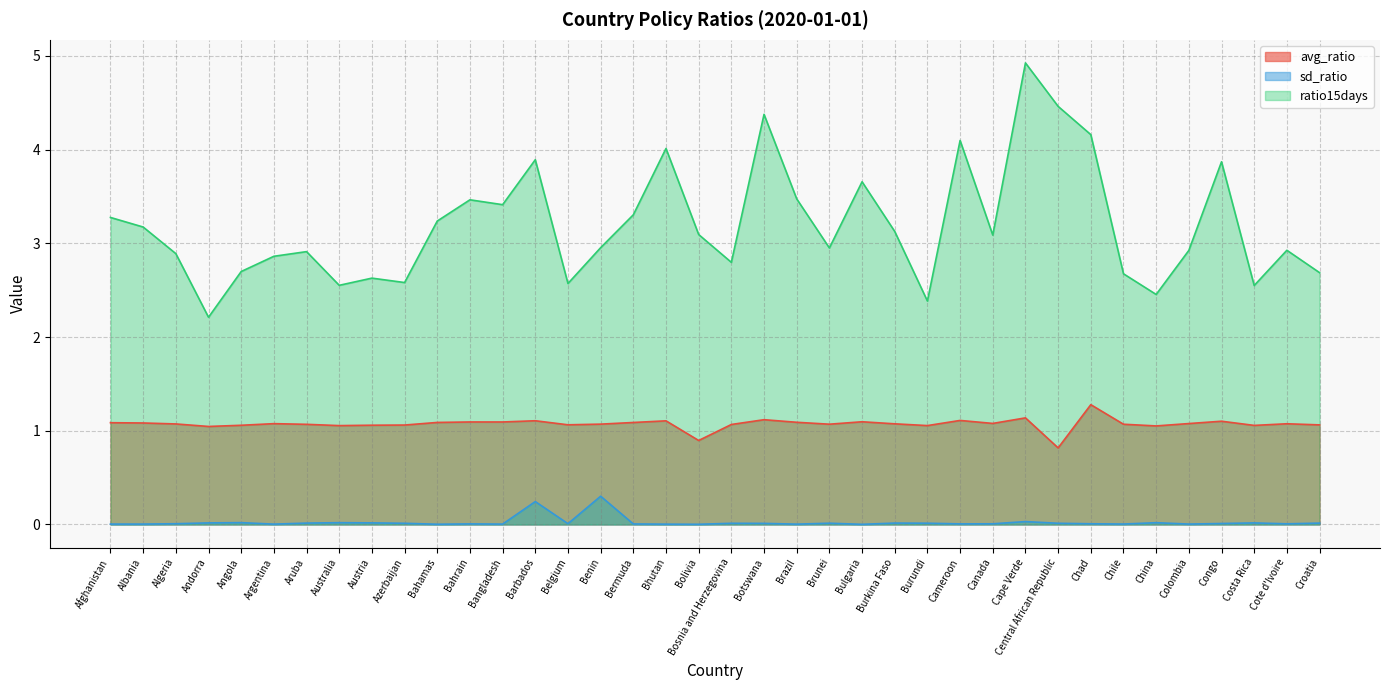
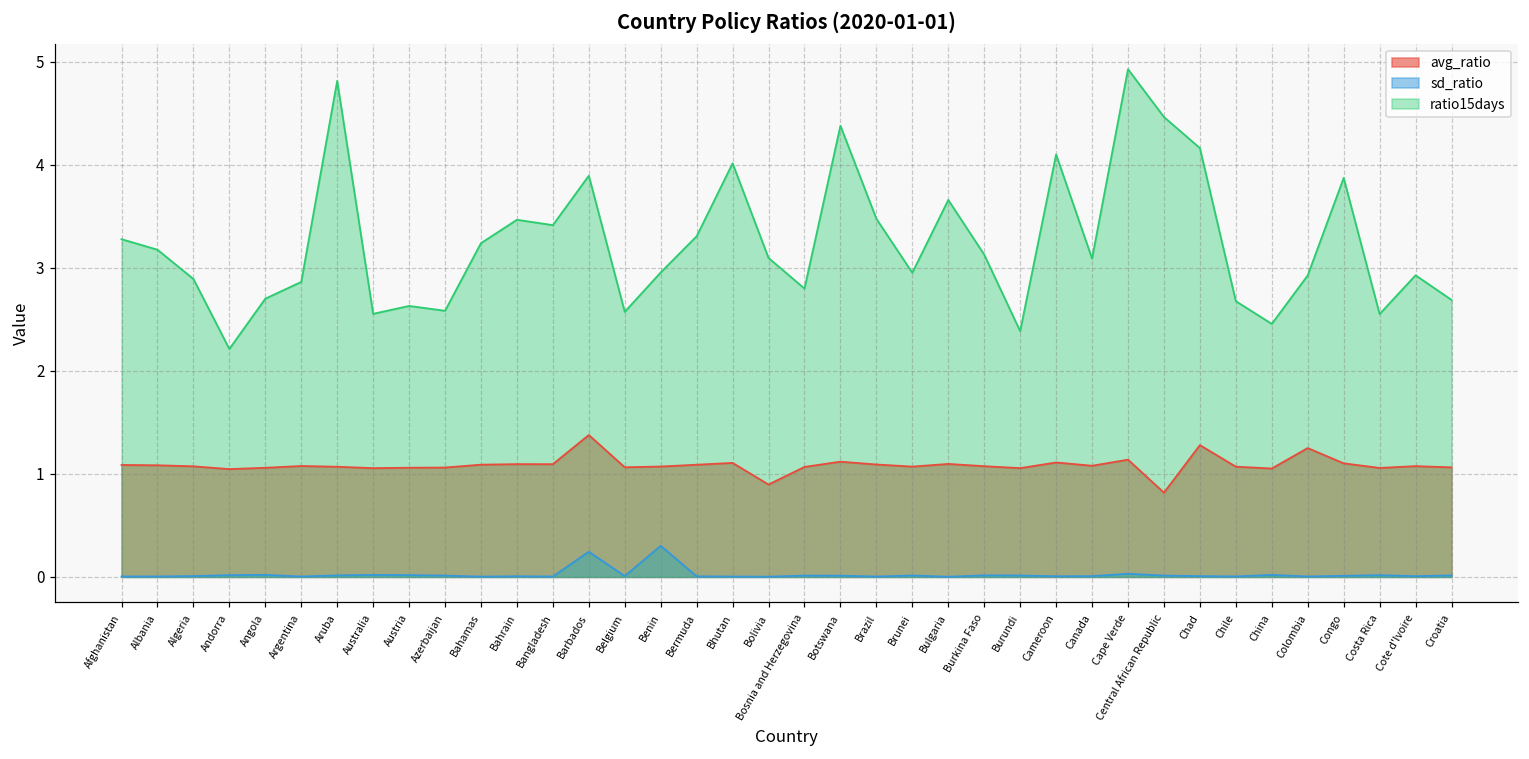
  {
    "avg_ratio": {
      "Afghanistan": 1.1,
      "Albania": 1.1,
      "Algeria": 1.1,
      "Andorra": 1.0,
      "Angola": 1.1,
      "Argentina": 1.1,
      "Aruba": 1.1,
      "Australia": 1.1,
      "Austria": 1.1,
      "Azerbaijan": 1.1,
      "Bahamas": 1.1,
      "Bahrain": 1.1,
      "Bangladesh": 1.1,
-     "Barbados": 1.1,
+     "Barbados": 1.4,
      "Belgium": 1.1,
      "Benin": 1.1,
      "Bermuda": 1.1,
      "Bhutan": 1.1,
      "Bolivia": 0.9,
      "Bosnia and Herzegovina": 1.1,
      "Botswana": 1.1,
      "Brazil": 1.1,
      "Brunei": 1.1,
      "Bulgaria": 1.1,
      "Burkina Faso": 1.1,
      "Burundi": 1.1,
      "Cameroon": 1.1,
      "Canada": 1.1,
      "Cape Verde": 1.1,
      "Central African Republic": 0.8,
      "Chad": 1.3,
      "Chile": 1.1,
      "China": 1.1,
-     "Colombia": 1.1,
+     "Colombia": 1.3,
      "Congo": 1.1,
      "Costa Rica": 1.1,
      "Cote d'Ivoire": 1.1,
      "Croatia": 1.1
    },
    "sd_ratio": {
      "Afghanistan": 0.0,
      "Albania": 0.0,
      "Algeria": 0.0,
      "Andorra": 0.0,
      "Angola": 0.0,
      "Argentina": 0.0,
      "Aruba": 0.0,
      "Australia": 0.0,
      "Austria": 0.0,
      "Azerbaijan": 0.0,
      "Bahamas": 0.0,
      "Bahrain": 0.0,
      "Bangladesh": 0.0,
      "Barbados": 0.2,
      "Belgium": 0.0,
      "Benin": 0.3,
      "Bermuda": 0.0,
      "Bhutan": 0.0,
      "Bolivia": 0.0,
      "Bosnia and Herzegovina": 0.0,
      "Botswana": 0.0,
      "Brazil": 0.0,
      "Brunei": 0.0,
      "Bulgaria": 0.0,
      "Burkina Faso": 0.0,
      "Burundi": 0.0,
      "Cameroon": 0.0,
      "Canada": 0.0,
      "Cape Verde": 0.0,
      "Central African Republic": 0.0,
      "Chad": 0.0,
      "Chile": 0.0,
      "China": 0.0,
      "Colombia": 0.0,
      "Congo": 0.0,
      "Costa Rica": 0.0,
      "Cote d'Ivoire": 0.0,
      "Croatia": 0.0
    },
    "ratio15days": {
      "Afghanistan": 3.3,
      "Albania": 3.2,
      "Algeria": 2.9,
      "Andorra": 2.2,
      "Angola": 2.7,
      "Argentina": 2.9,
-     "Aruba": 2.9,
+     "Aruba": 4.8,
      "Australia": 2.6,
      "Austria": 2.6,
      "Azerbaijan": 2.6,
      "Bahamas": 3.2,
      "Bahrain": 3.5,
      "Bangladesh": 3.4,
      "Barbados": 3.9,
      "Belgium": 2.6,
      "Benin": 3.0,
      "Bermuda": 3.3,
      "Bhutan": 4.0,
      "Bolivia": 3.1,
      "Bosnia and Herzegovina": 2.8,
      "Botswana": 4.4,
      "Brazil": 3.5,
      "Brunei": 3.0,
      "Bulgaria": 3.7,
      "Burkina Faso": 3.1,
      "Burundi": 2.4,
      "Cameroon": 4.1,
      "Canada": 3.1,
      "Cape Verde": 4.9,
      "Central African Republic": 4.5,
      "Chad": 4.2,
      "Chile": 2.7,
      "China": 2.5,
      "Colombia": 2.9,
      "Congo": 3.9,
      "Costa Rica": 2.6,
      "Cote d'Ivoire": 2.9,
      "Croatia": 2.7
    }
  }
